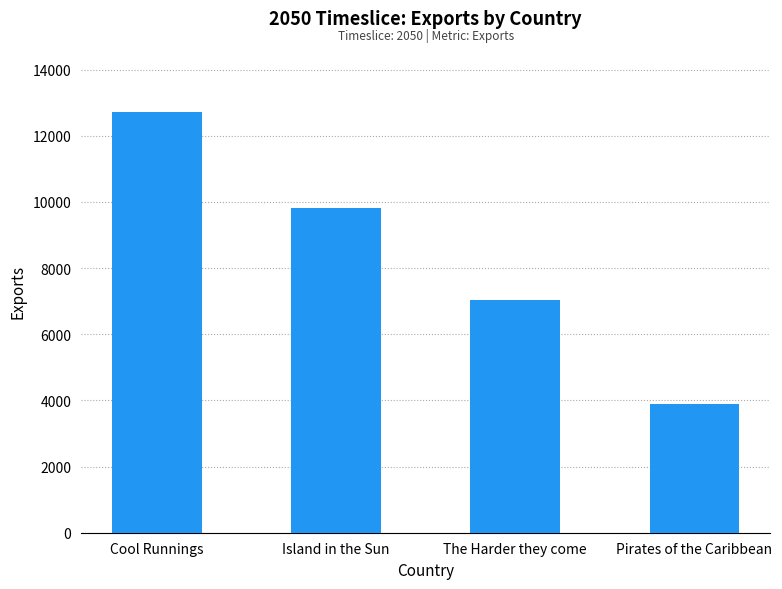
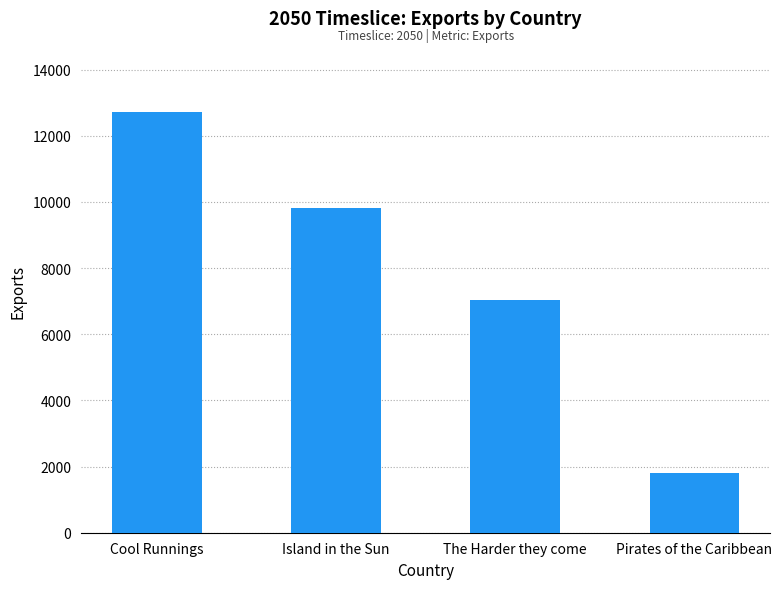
  {
    "Cool Runnings": 12700,
    "Island in the Sun": 9800,
    "The Harder they come": 7000,
-   "Pirates of the Caribbean": 3900
+   "Pirates of the Caribbean": 1800
  }
